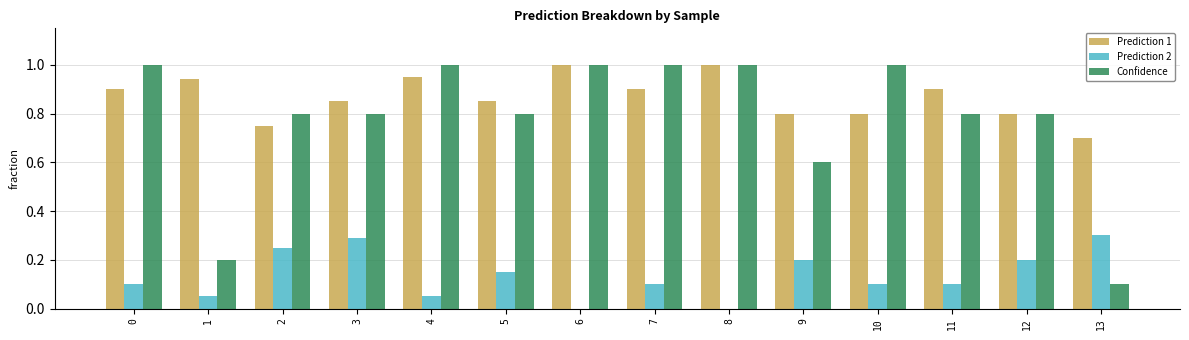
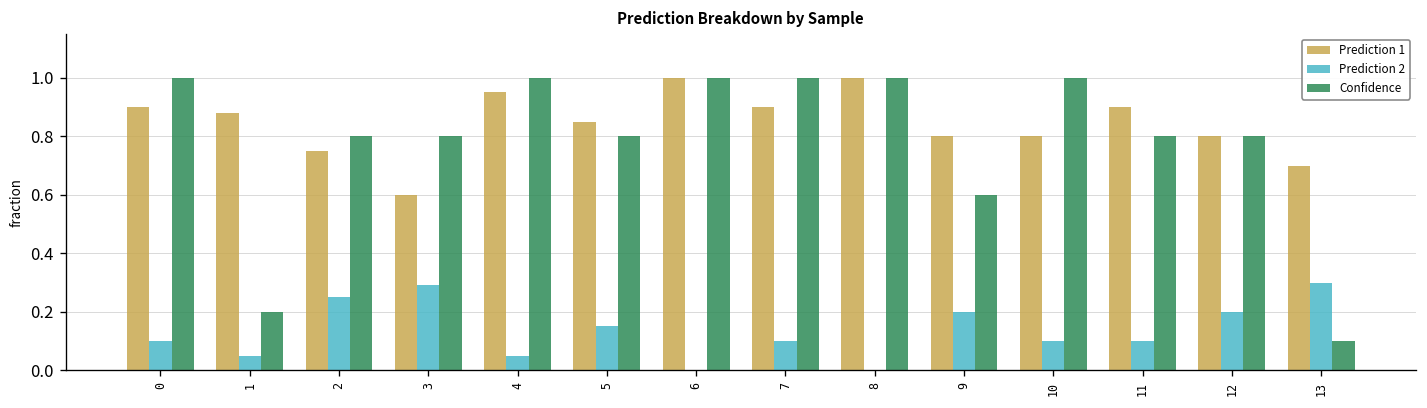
  {
    "Prediction 1": {
      "0": 0.90,
-     "1": 0.94,
+     "1": 0.88,
      "2": 0.75,
-     "3": 0.85,
+     "3": 0.60,
      "4": 0.95,
      "5": 0.85,
      "6": 1.00,
      "7": 0.90,
      "8": 1.00,
      "9": 0.80,
      "10": 0.80,
      "11": 0.90,
      "12": 0.80,
      "13": 0.70
    },
    "Prediction 2": {
      "0": 0.10,
      "1": 0.05,
      "2": 0.25,
      "3": 0.29,
      "4": 0.05,
      "5": 0.15,
      "6": 0.00,
      "7": 0.10,
      "8": 0.00,
      "9": 0.20,
      "10": 0.10,
      "11": 0.10,
      "12": 0.20,
      "13": 0.30
    },
    "Confidence": {
      "0": 1.00,
      "1": 0.20,
      "2": 0.80,
      "3": 0.80,
      "4": 1.00,
      "5": 0.80,
      "6": 1.00,
      "7": 1.00,
      "8": 1.00,
      "9": 0.60,
      "10": 1.00,
      "11": 0.80,
      "12": 0.80,
      "13": 0.10
    }
  }
